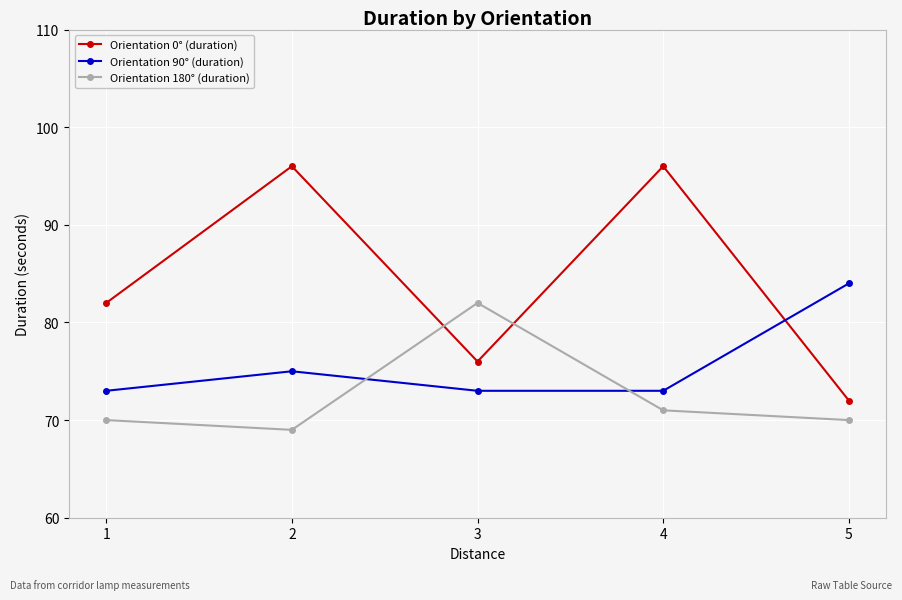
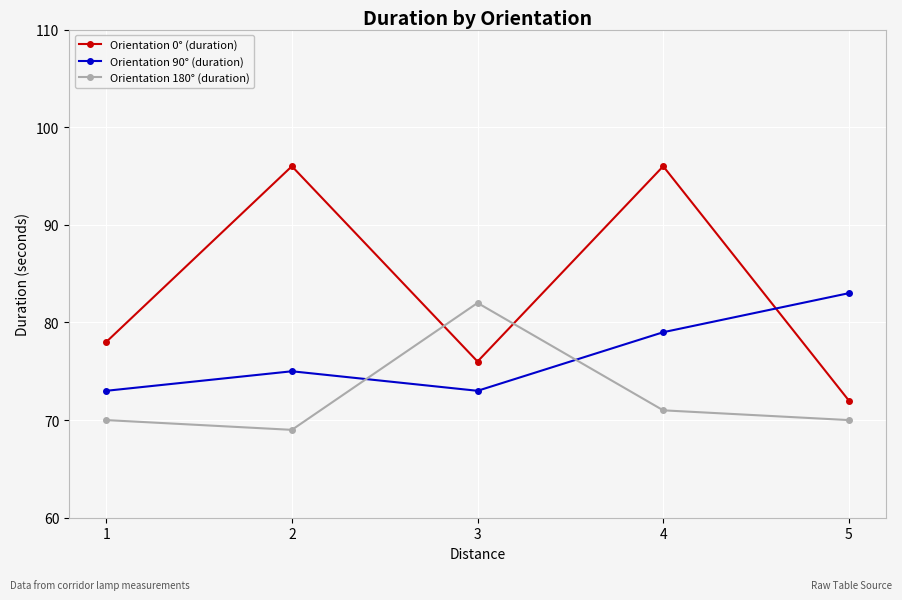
  {
    "Orientation 0° (duration)": {
-     "1": 82,
+     "1": 78,
      "2": 96,
      "3": 76,
      "4": 96,
      "5": 72
    },
    "Orientation 90° (duration)": {
      "1": 73,
      "2": 75,
      "3": 73,
-     "4": 73,
-     "5": 84
+     "4": 79,
+     "5": 83
    },
    "Orientation 180° (duration)": {
      "1": 70,
      "2": 69,
      "3": 82,
      "4": 71,
      "5": 70
    }
  }
